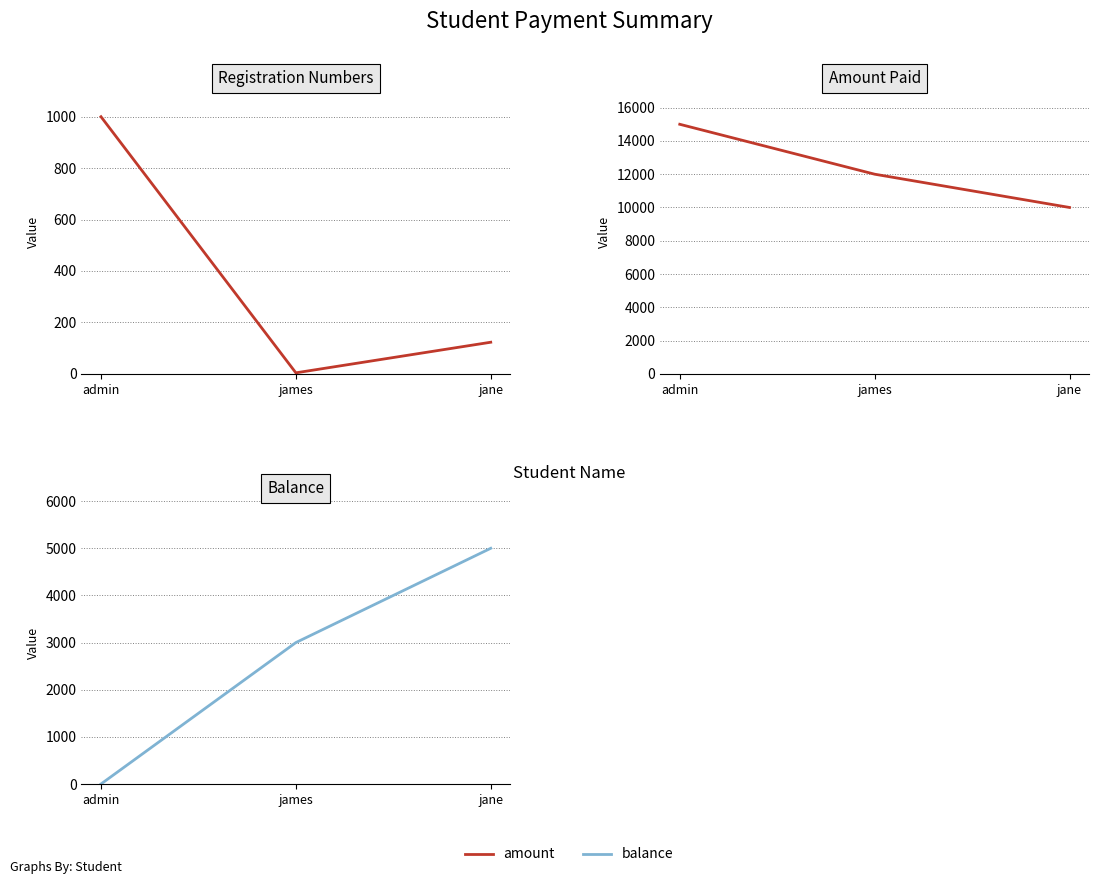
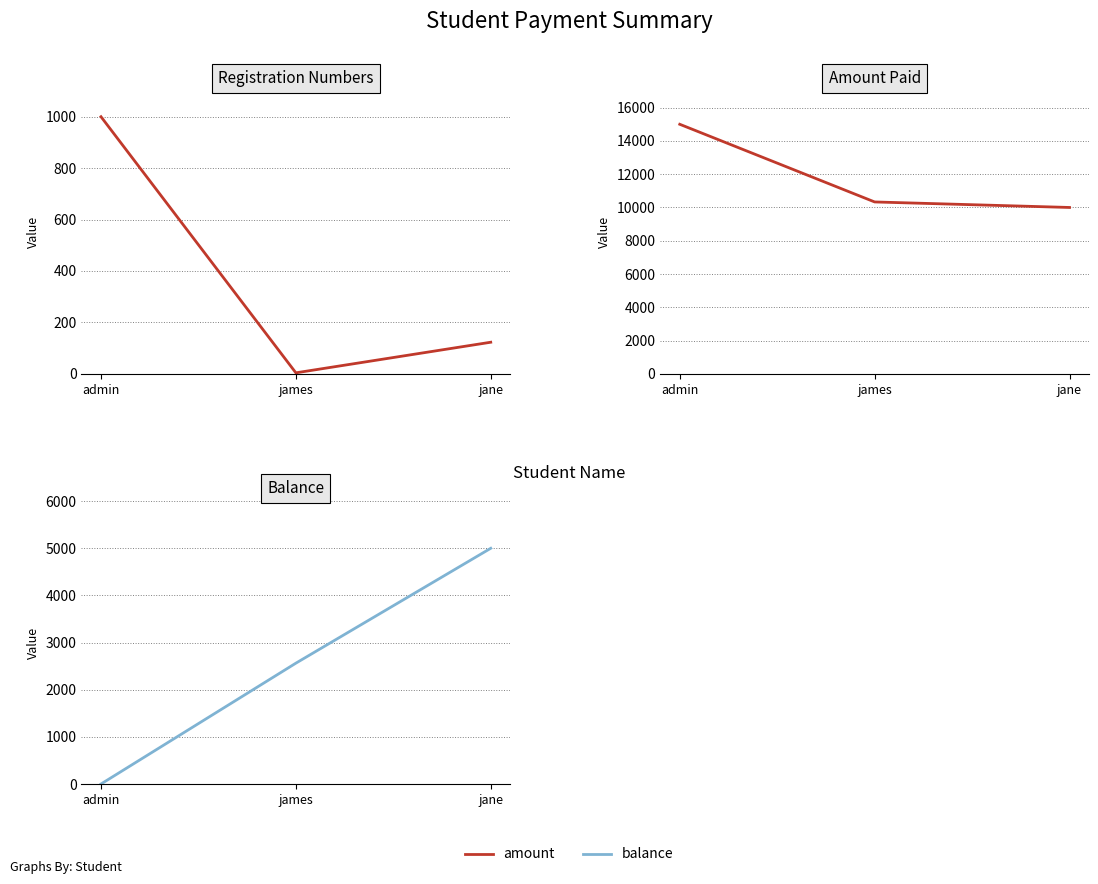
  {
    "Registration Numbers": {
      "admin": 1000,
      "james": 0,
      "jane": 120
    },
    "Amount Paid": {
      "admin": 15000,
-     "james": 12000,
+     "james": 10300,
      "jane": 10000
    },
    "Balance": {
      "admin": 0,
-     "james": 3000,
+     "james": 2600,
      "jane": 5000
    }
  }
